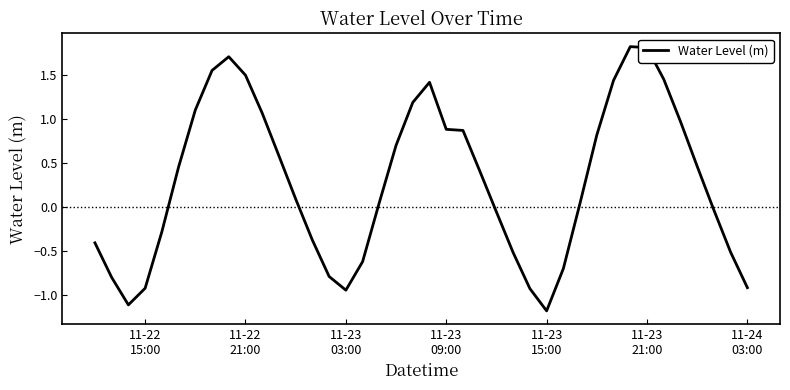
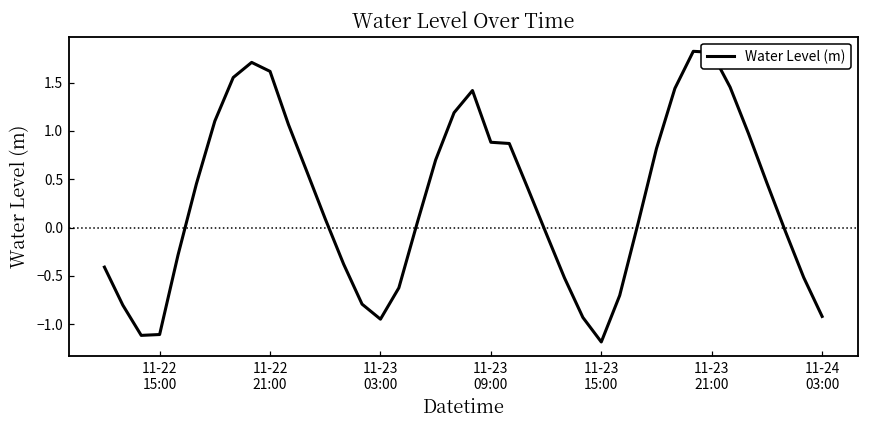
  {
-   "11-22 15:00": -0.9,
-   "11-22 21:00": 1.5,
+   "11-22 15:00": -1.1,
+   "11-22 21:00": 1.6,
    "11-23 03:00": -0.9,
    "11-23 09:00": 0.9,
    "11-23 15:00": -1.2,
    "11-24 03:00": -0.9
  }
